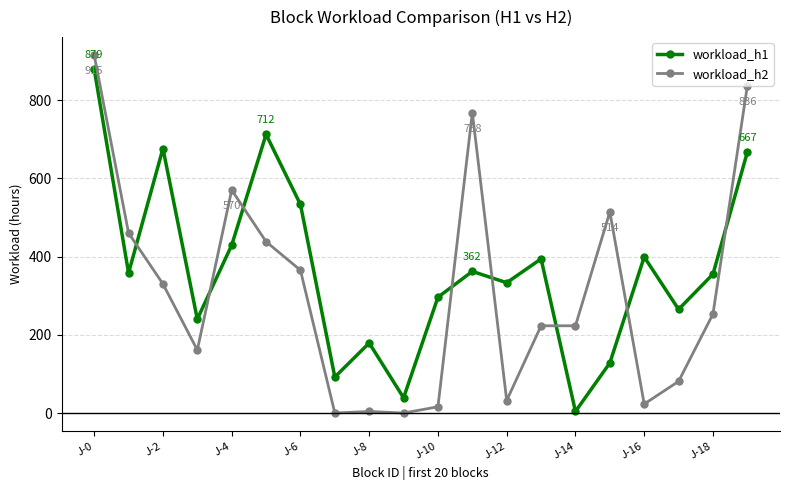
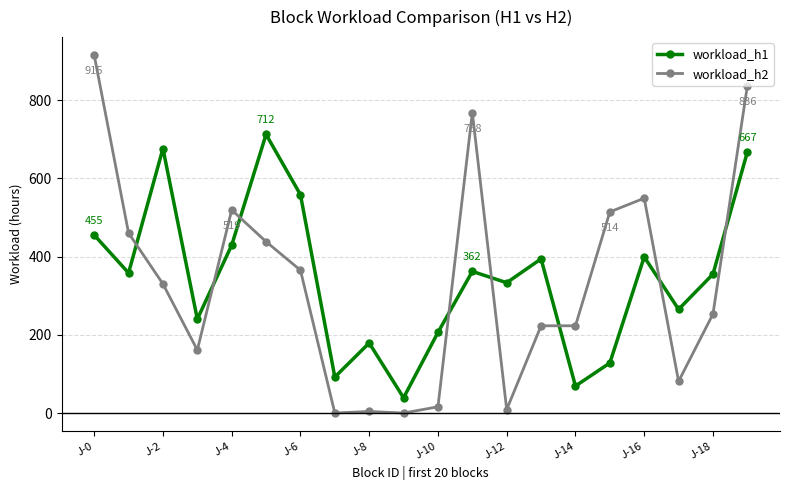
  {
    "workload_h1": {
-     "J-0": 879,
-     "J-6": 530,
-     "J-10": 300,
-     "J-14": 0
+     "J-0": 455,
+     "J-6": 560,
+     "J-10": 210,
+     "J-14": 70
    },
    "workload_h2": {
      "J-0": 915,
-     "J-4": 570,
-     "J-12": 30,
-     "J-16": 20
+     "J-4": 519,
+     "J-12": 10,
+     "J-16": 550
    }
  }
